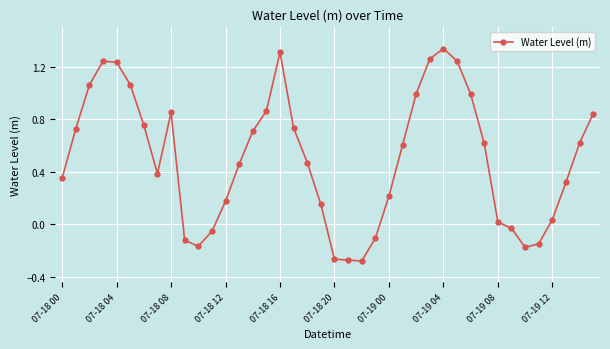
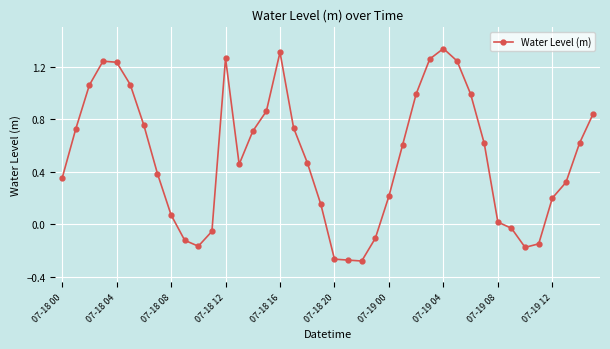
  {
    "07-18 00": 0.35,
    "07-18 04": 1.24,
-   "07-18 08": 0.85,
-   "07-18 12": 0.18,
+   "07-18 08": 0.07,
+   "07-18 12": 1.27,
    "07-18 16": 1.31,
    "07-18 20": -0.27,
    "07-19 00": 0.21,
    "07-19 04": 1.34,
    "07-19 08": 0.02,
-   "07-19 12": 0.04
+   "07-19 12": 0.20
  }
